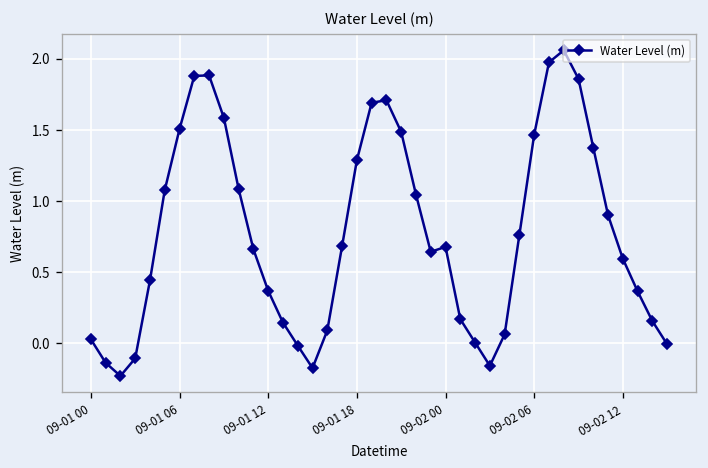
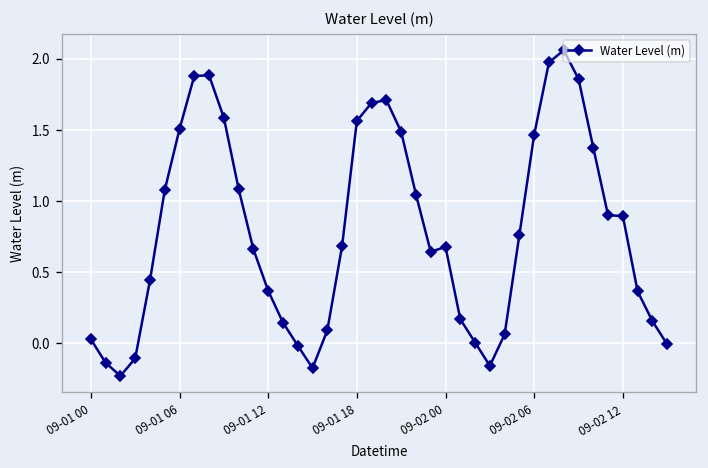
  {
    "09-01 00": 0.03,
    "09-01 06": 1.51,
    "09-01 12": 0.37,
-   "09-01 18": 1.29,
+   "09-01 18": 1.56,
    "09-02 00": 0.68,
    "09-02 06": 1.47,
-   "09-02 12": 0.59
+   "09-02 12": 0.90
  }
